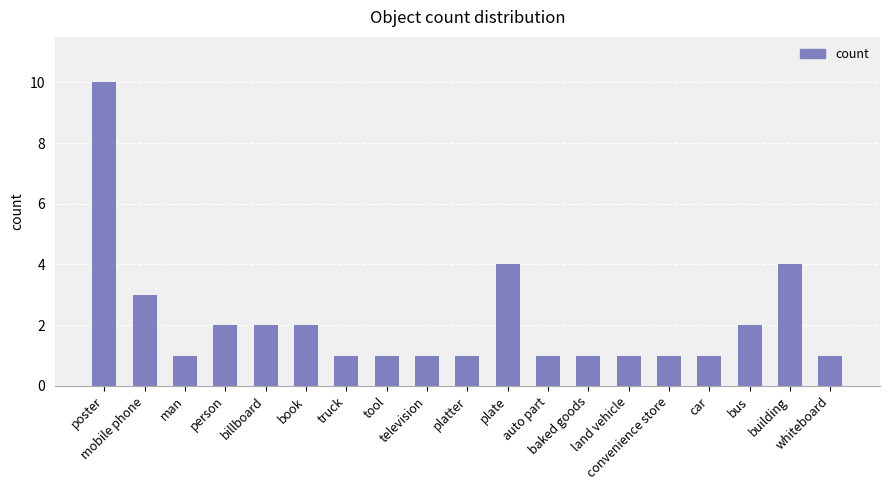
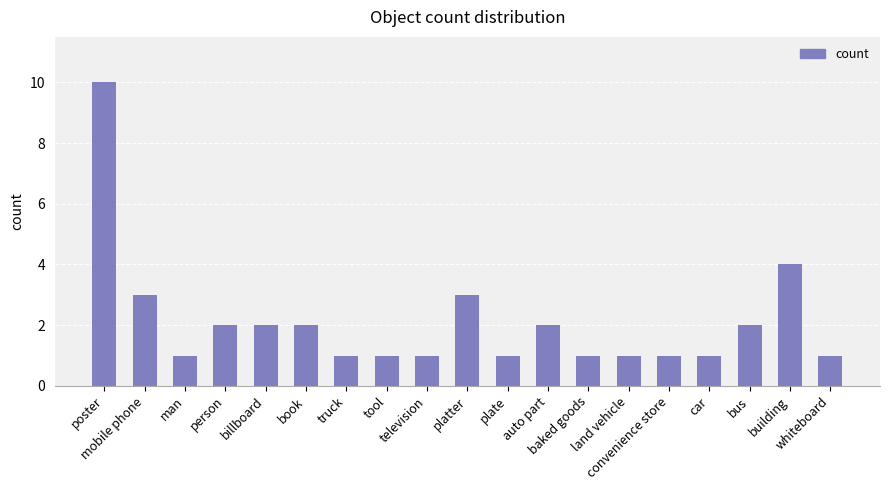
  {
    "poster": 10,
    "mobile phone": 3,
    "man": 1,
    "person": 2,
    "billboard": 2,
    "book": 2,
    "truck": 1,
    "tool": 1,
    "television": 1,
-   "platter": 1,
-   "plate": 4,
-   "auto part": 1,
+   "platter": 3,
+   "plate": 1,
+   "auto part": 2,
    "baked goods": 1,
    "land vehicle": 1,
    "convenience store": 1,
    "car": 1,
    "bus": 2,
    "building": 4,
    "whiteboard": 1
  }
